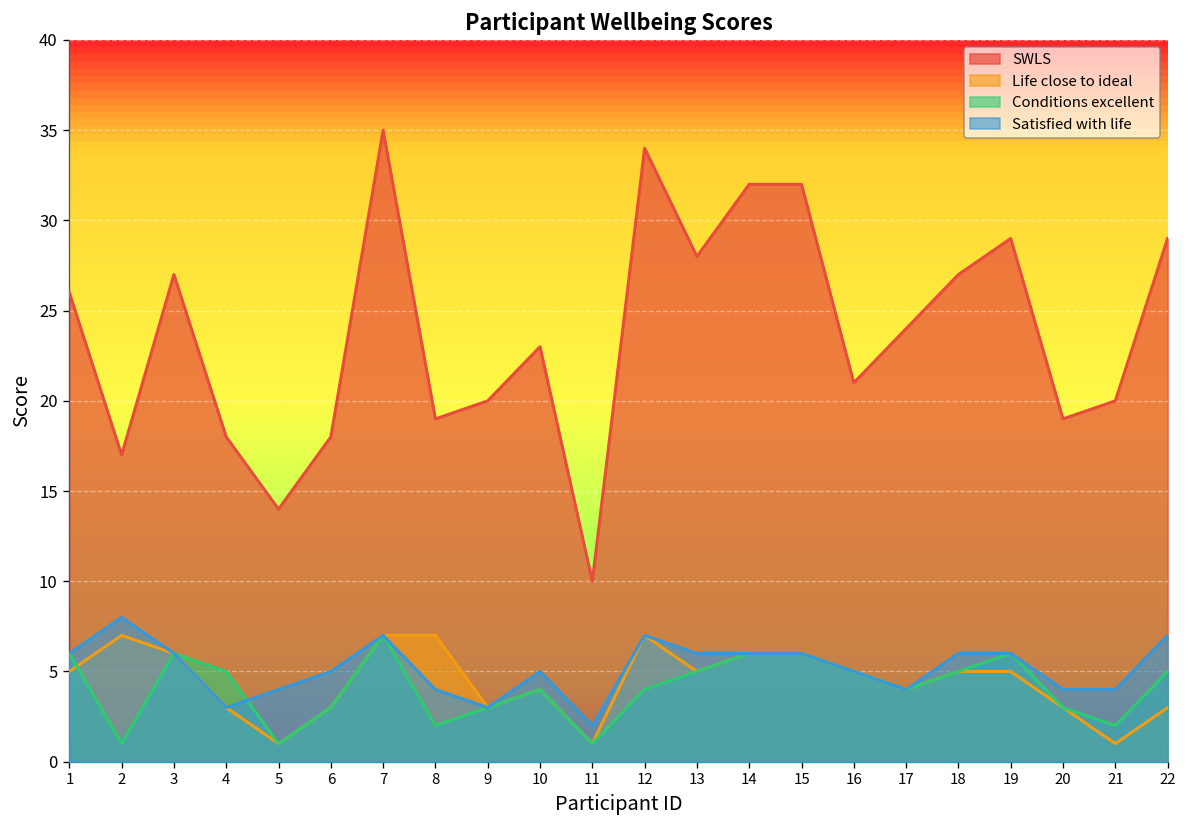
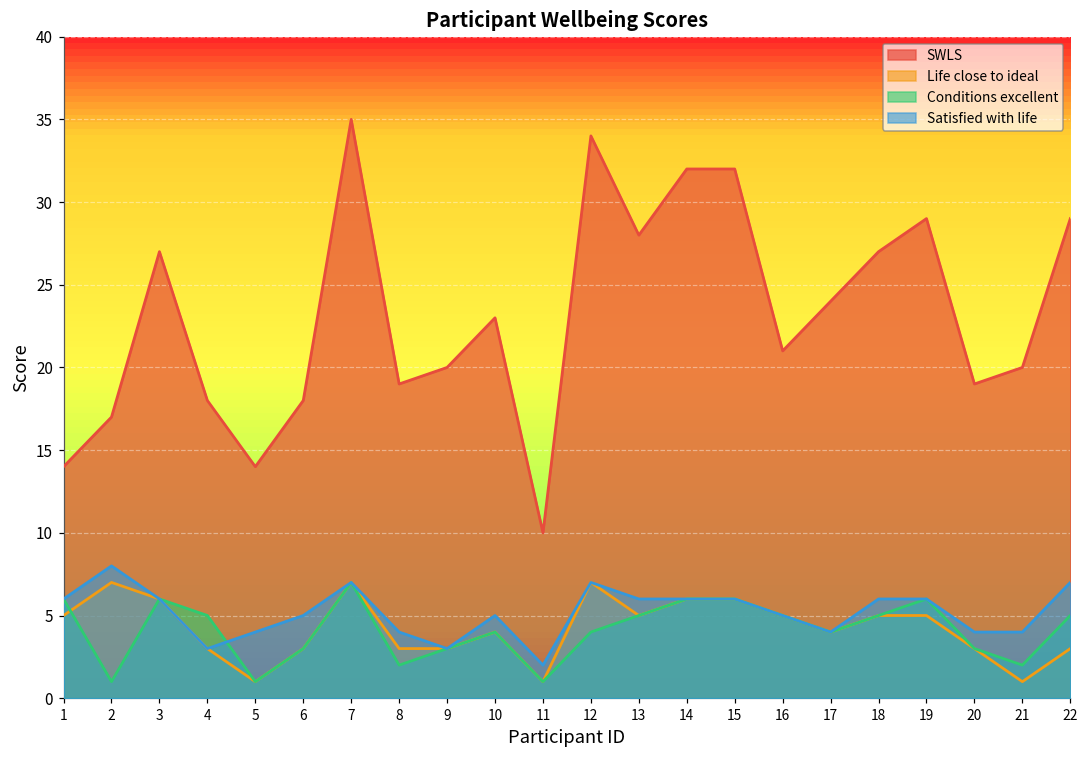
  {
    "SWLS": {
-     "1": 26,
+     "1": 14,
      "2": 17,
      "3": 27,
      "4": 18,
      "5": 14,
      "6": 18,
      "7": 35,
      "8": 19,
      "9": 20,
      "10": 23,
      "11": 10,
      "12": 34,
      "13": 28,
      "14": 32,
      "15": 32,
      "16": 21,
      "17": 24,
      "18": 27,
      "19": 29,
      "20": 19,
      "21": 20,
      "22": 29
    },
    "Life close to ideal": {
      "1": 5,
      "2": 7,
-     "8": 7,
+     "8": 3,
      "19": 5,
      "21": 1,
      "22": 3
    },
    "Conditions excellent": {
      "2": 1,
      "4": 5,
      "8": 2,
      "12": 4,
      "21": 2,
      "22": 5
    },
    "Satisfied with life": {
      "2": 8,
      "5": 4,
      "6": 5,
      "8": 4,
      "10": 5,
      "11": 2,
      "13": 6,
      "18": 6,
      "20": 4,
      "21": 4,
      "22": 7
    }
  }
